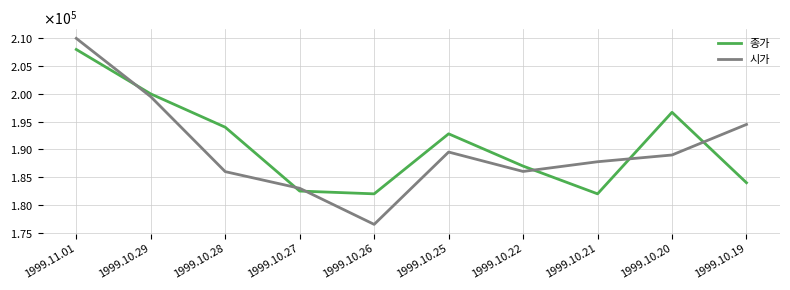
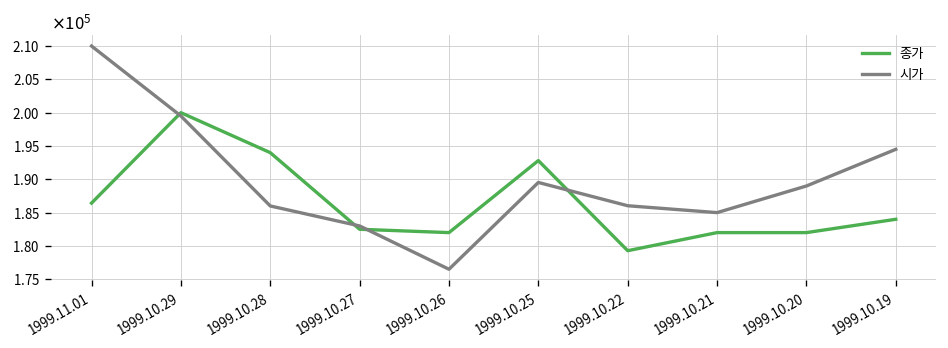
  {
    "종가": {
-     "1999.11.01": 208000,
+     "1999.11.01": 186000,
      "1999.10.29": 200000,
      "1999.10.28": 194000,
      "1999.10.27": 183000,
      "1999.10.26": 182000,
      "1999.10.25": 193000,
-     "1999.10.22": 187000,
+     "1999.10.22": 179000,
      "1999.10.21": 182000,
-     "1999.10.20": 197000,
+     "1999.10.20": 182000,
      "1999.10.19": 184000
    },
    "시가": {
      "1999.11.01": 210000,
      "1999.10.29": 200000,
      "1999.10.28": 186000,
      "1999.10.27": 183000,
      "1999.10.26": 177000,
      "1999.10.25": 190000,
      "1999.10.22": 186000,
-     "1999.10.21": 188000,
+     "1999.10.21": 185000,
      "1999.10.20": 189000,
      "1999.10.19": 195000
    }
  }
